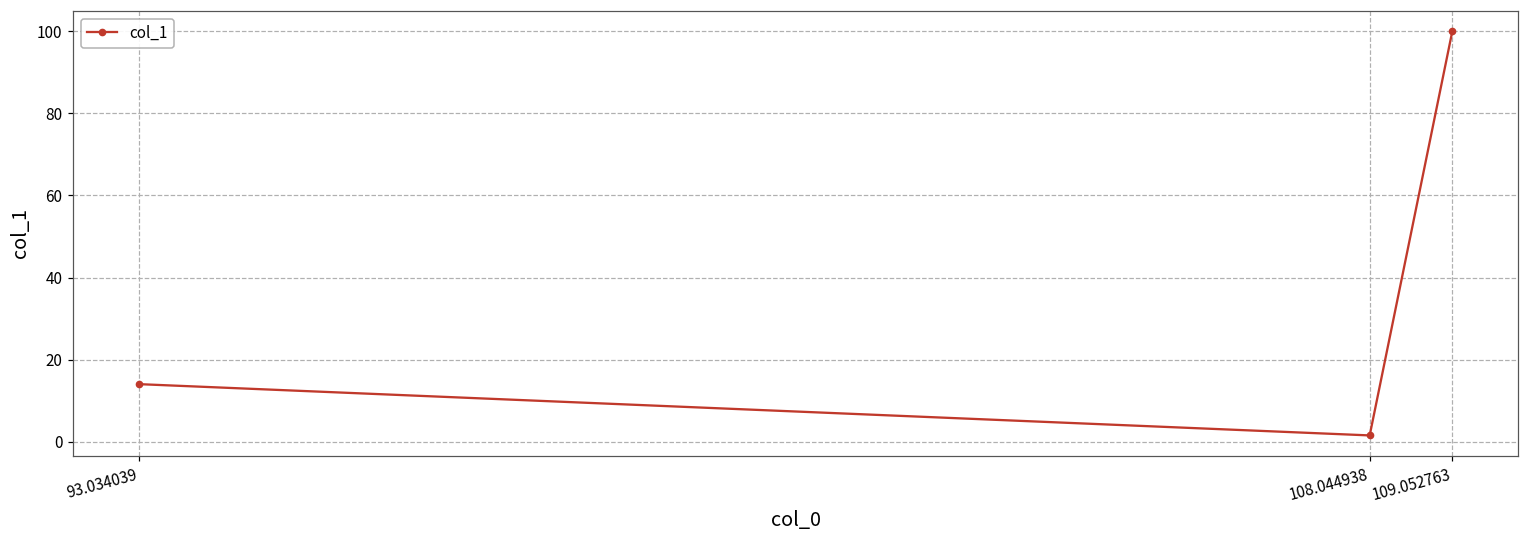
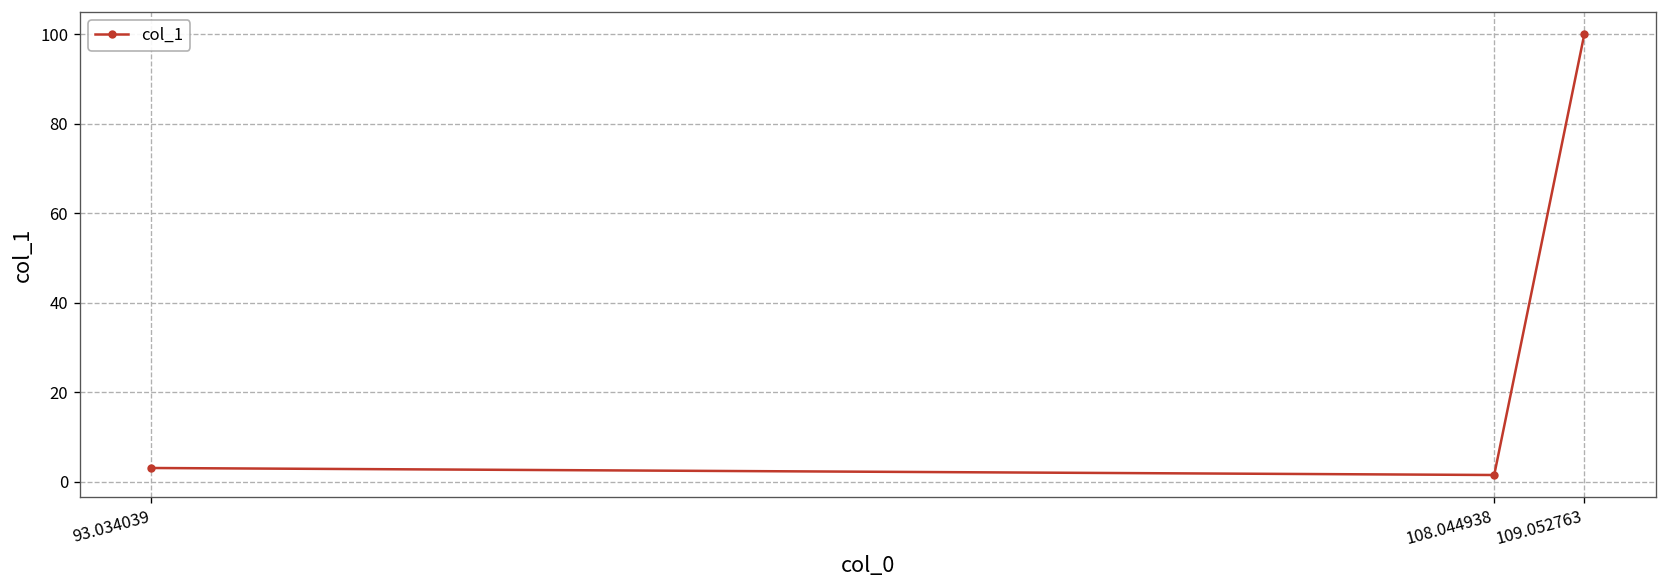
  {
-   "93.034039": 14,
+   "93.034039": 3,
    "108.044938": 2,
    "109.052763": 100
  }
